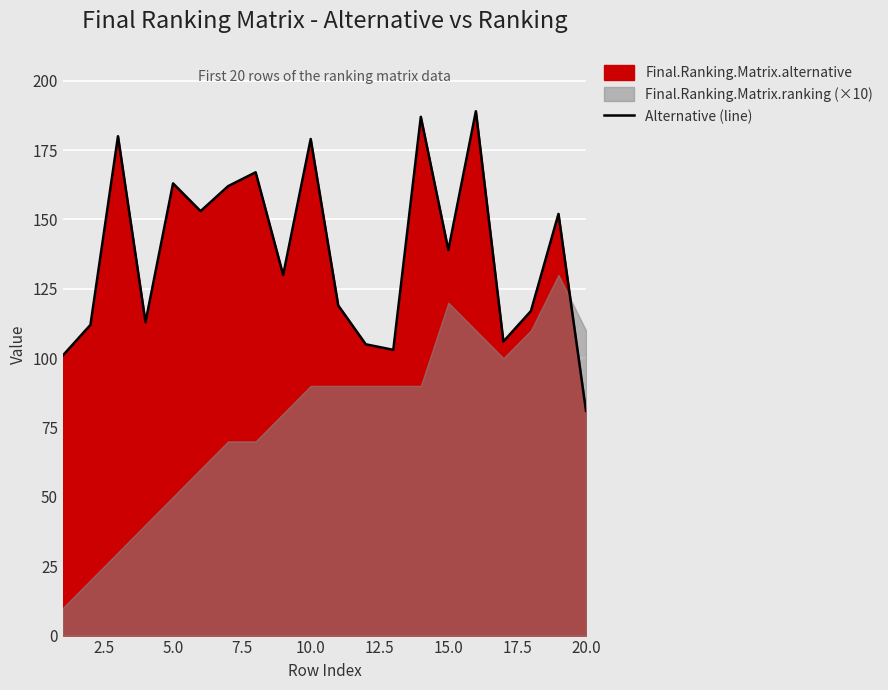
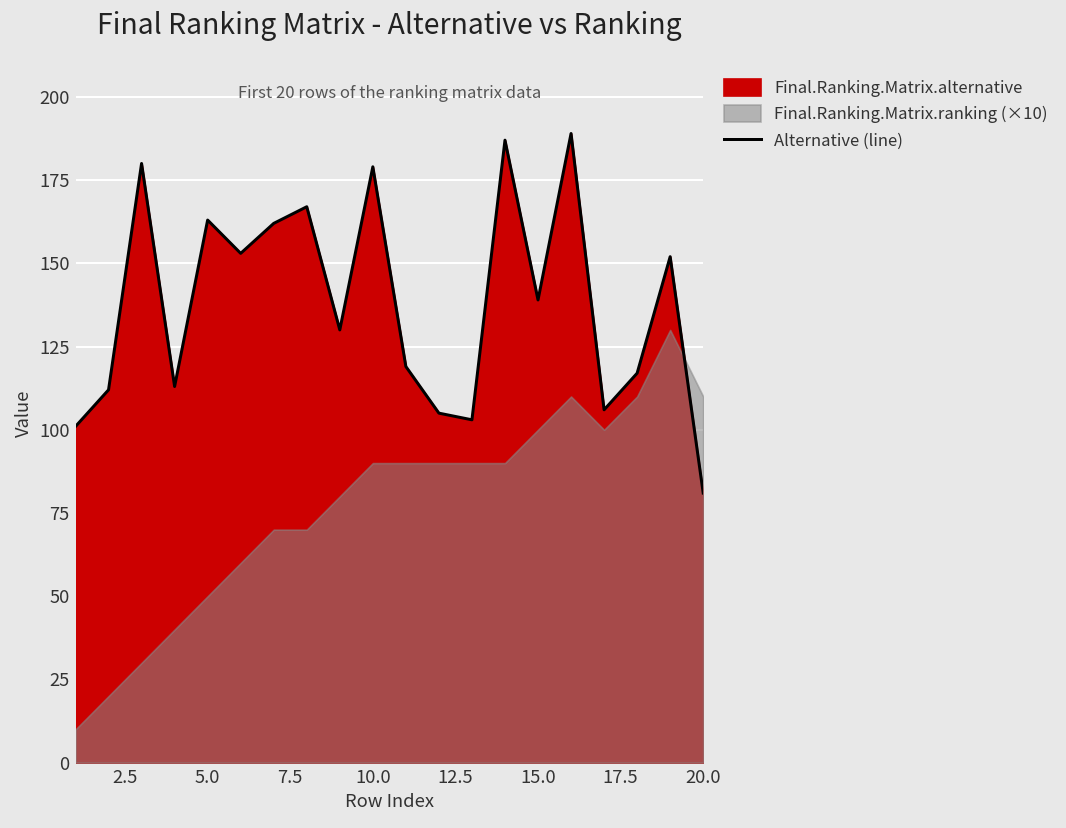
  {
    "Final.Ranking.Matrix.alternative": {
      "5.0": 163,
      "10.0": 179,
      "15.0": 139,
      "20.0": 81
    },
    "Final.Ranking.Matrix.ranking (×10)": {
      "5.0": 50,
      "10.0": 90,
-     "15.0": 120,
+     "15.0": 100,
      "20.0": 110
    }
  }
